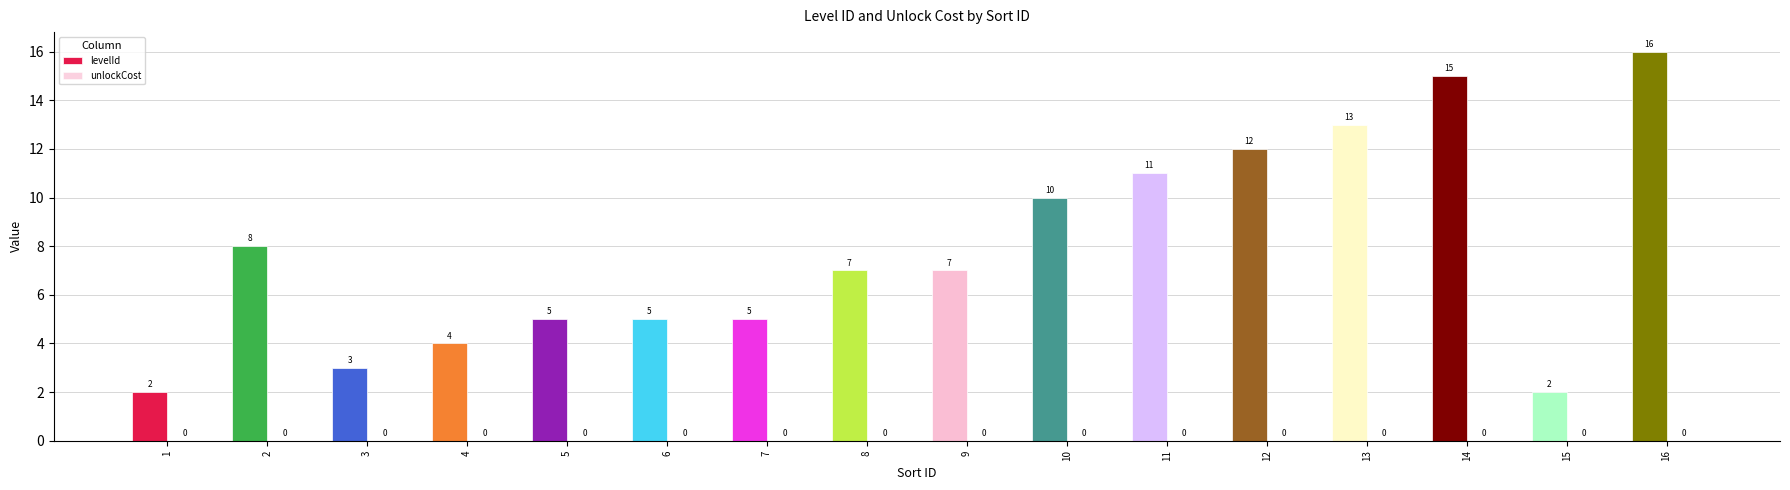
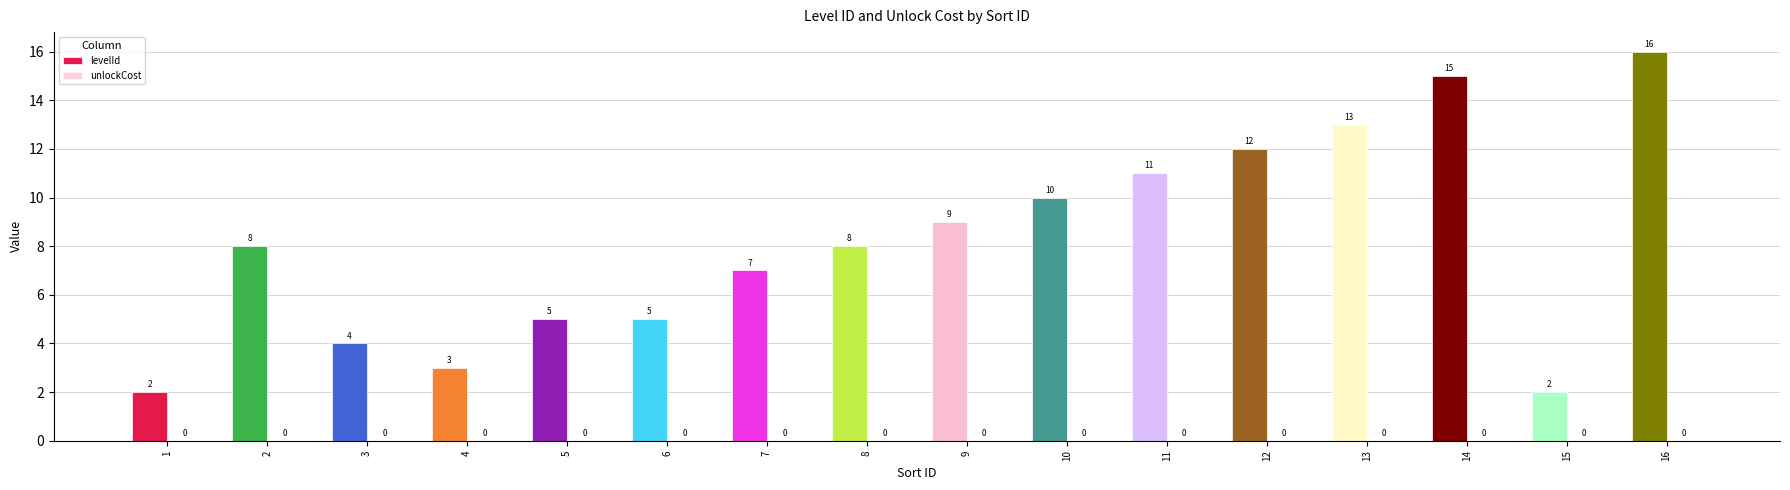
  {
    "levelId": {
      "1": 2,
      "2": 8,
-     "3": 3,
-     "4": 4,
+     "3": 4,
+     "4": 3,
      "5": 5,
      "6": 5,
-     "7": 5,
-     "8": 7,
-     "9": 7,
+     "7": 7,
+     "8": 8,
+     "9": 9,
      "10": 10,
      "11": 11,
      "12": 12,
      "13": 13,
      "14": 15,
      "15": 2,
      "16": 16
    },
    "unlockCost": {
      "1": 0,
      "2": 0,
      "3": 0,
      "4": 0,
      "5": 0,
      "6": 0,
      "7": 0,
      "8": 0,
      "9": 0,
      "10": 0,
      "11": 0,
      "12": 0,
      "13": 0,
      "14": 0,
      "15": 0,
      "16": 0
    }
  }
